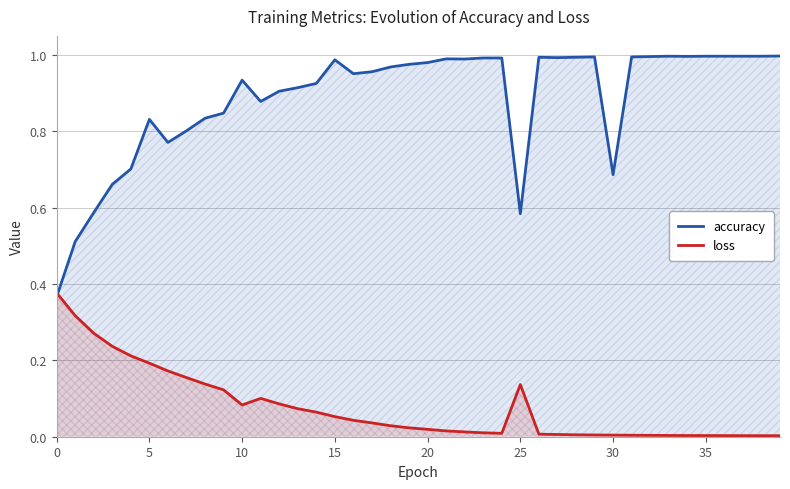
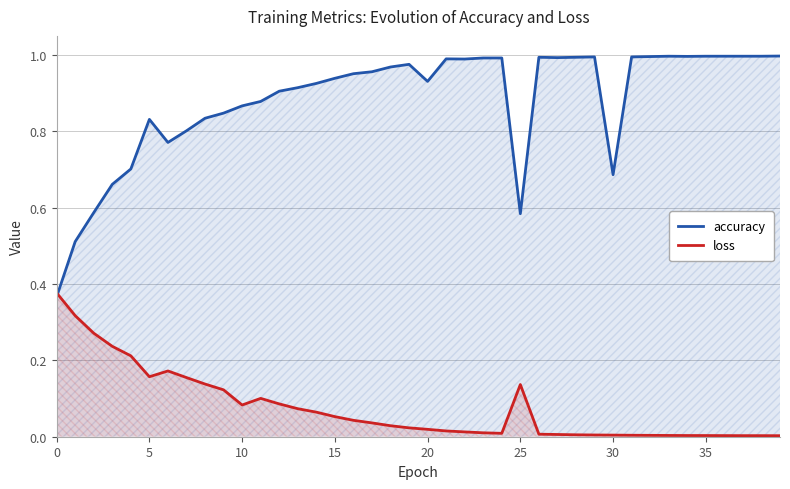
  {
    "accuracy": {
      "0": 0.37,
      "5": 0.83,
-     "10": 0.93,
-     "15": 0.99,
-     "20": 0.98,
+     "10": 0.87,
+     "15": 0.94,
+     "20": 0.93,
      "25": 0.58,
      "30": 0.69,
      "35": 1.00
    },
    "loss": {
      "0": 0.38,
-     "5": 0.19,
+     "5": 0.16,
      "10": 0.08,
      "15": 0.05,
      "20": 0.02,
      "25": 0.14,
      "30": 0.00,
      "35": 0.00
    }
  }
